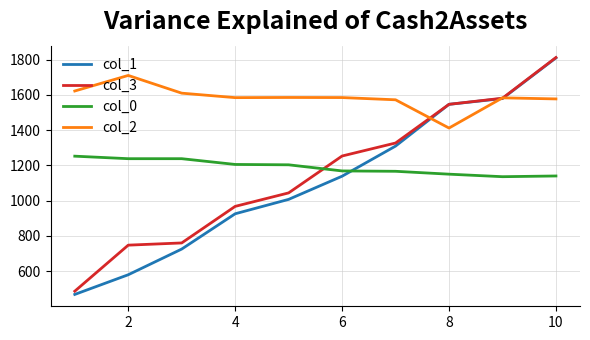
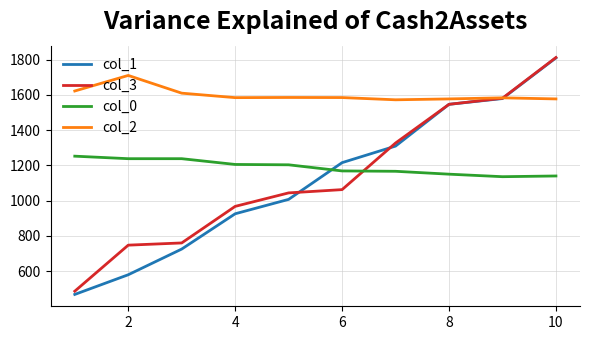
  {
    "col_1": {
      "2": 580,
      "4": 930,
-     "6": 1140
+     "6": 1220
    },
    "col_3": {
      "2": 750,
      "4": 970,
-     "6": 1250
+     "6": 1060
    },
    "col_0": {
      "2": 1240,
      "4": 1210,
      "6": 1170,
      "8": 1150,
      "10": 1140
    },
    "col_2": {
      "2": 1710,
      "4": 1580,
      "6": 1580,
-     "8": 1410,
+     "8": 1580,
      "10": 1580
    }
  }
